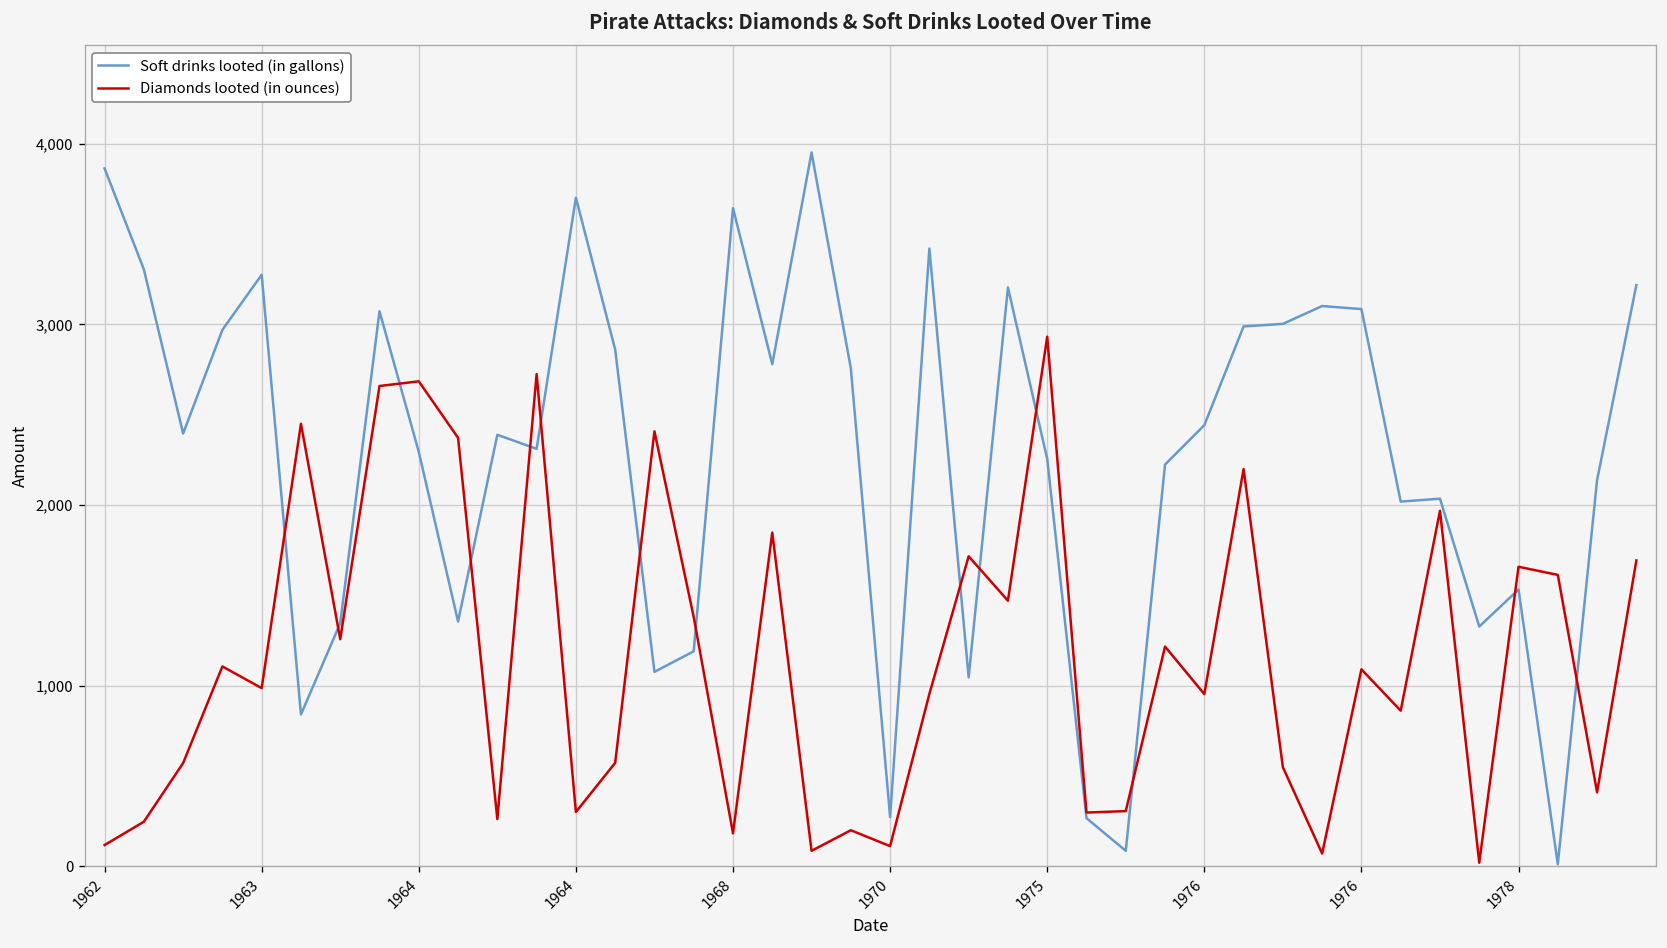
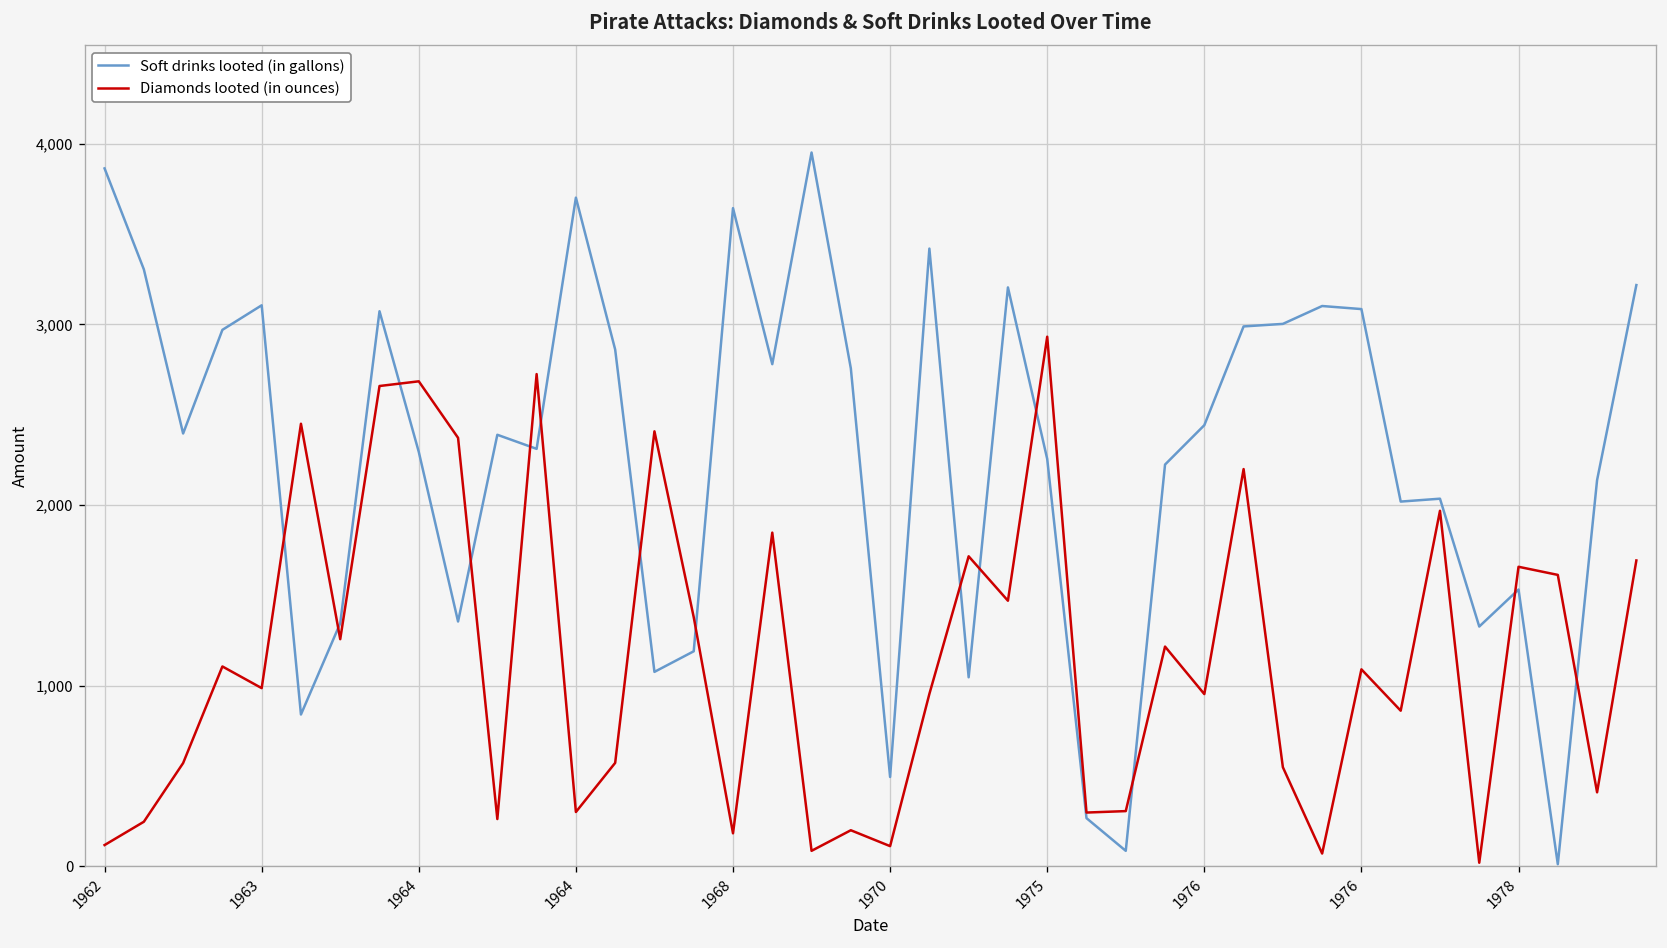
  {
    "Soft drinks looted (in gallons)": {
      "1962": "3,860",
-     "1963": "3,280",
+     "1963": "3,110",
      "1968": "3,640",
-     "1970": "270",
+     "1970": "490",
      "1975": "2,260",
      "1978": "1,530"
    },
    "Diamonds looted (in ounces)": {
      "1962": "120",
      "1963": "990",
      "1968": "180",
      "1970": "110",
      "1975": "2,930",
      "1978": "1,660"
    }
  }
